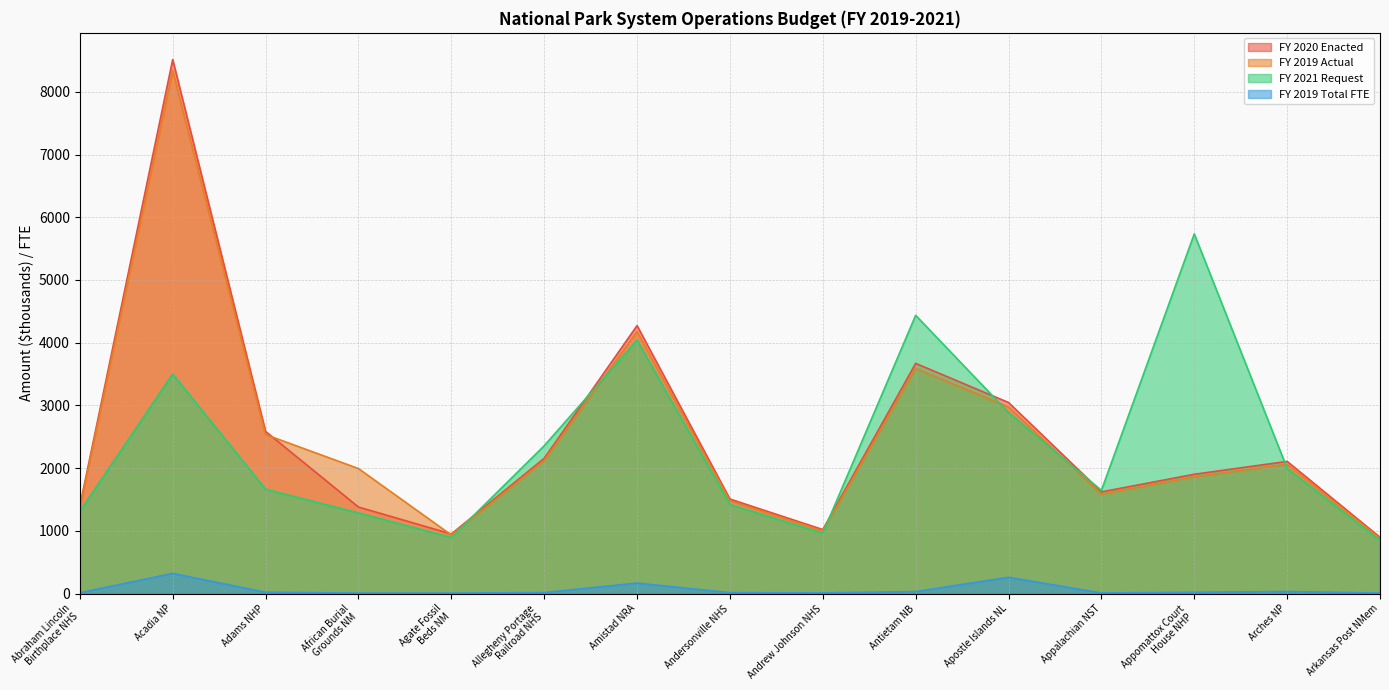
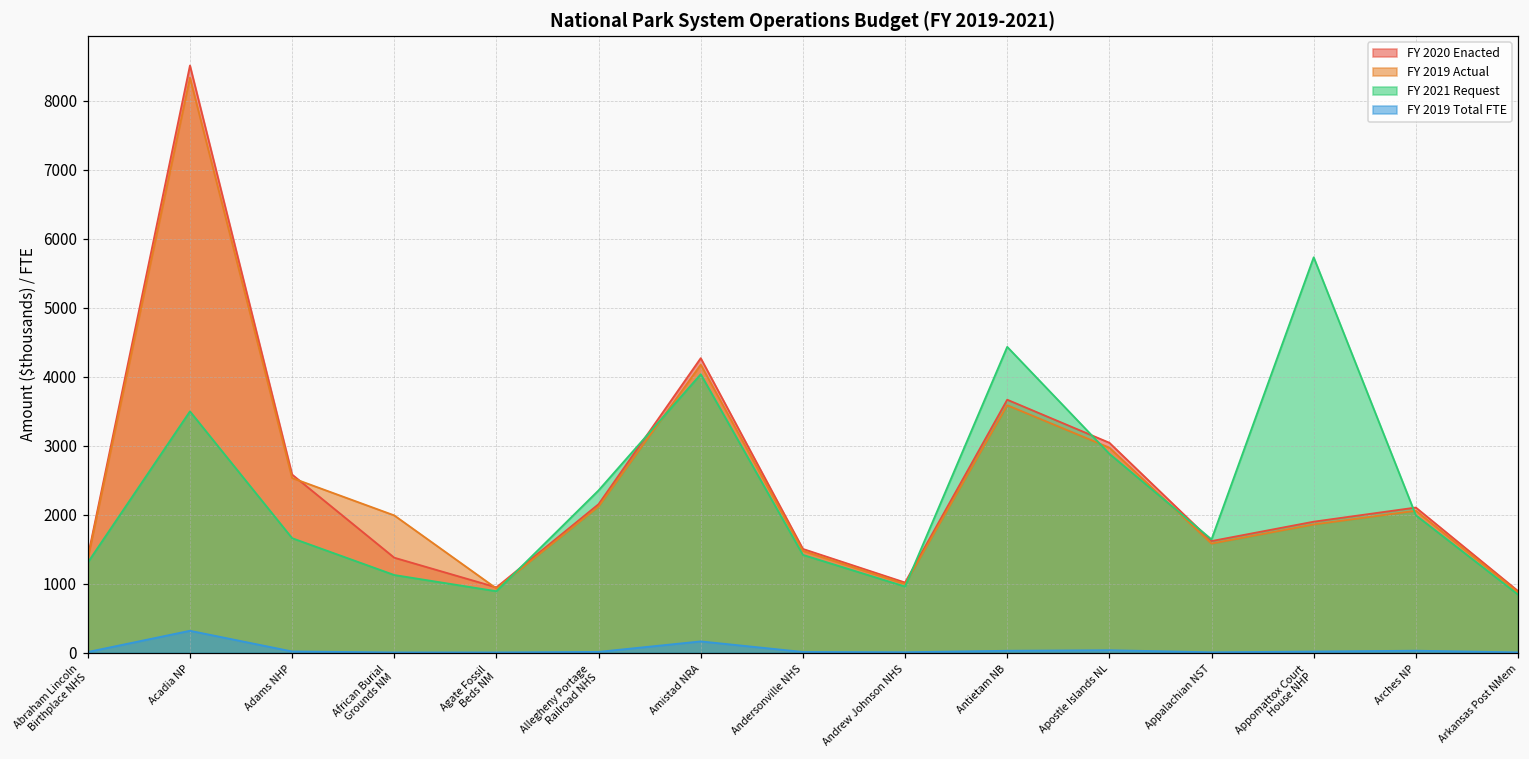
  {
    "FY 2021 Request": {
      "Abraham Lincoln Birthplace NHS": 1300,
      "Acadia NP": 3500,
      "Adams NHP": 1700,
-     "African Burial Grounds NM": 1300,
+     "African Burial Grounds NM": 1100,
      "Allegheny Portage Railroad NHS": 2400,
      "Amistad NRA": 4000,
      "Andersonville NHS": 1400,
      "Antietam NB": 4400,
      "Apostle Islands NL": 2900,
      "Appomattox Court House NHP": 5700,
      "Arches NP": 2000
    },
    "FY 2019 Total FTE": {
      "Abraham Lincoln Birthplace NHS": 0,
      "Acadia NP": 300,
      "Adams NHP": 0,
      "African Burial Grounds NM": 0,
      "Agate Fossil Beds NM": 0,
      "Allegheny Portage Railroad NHS": 0,
      "Amistad NRA": 200,
      "Andersonville NHS": 0,
      "Andrew Johnson NHS": 0,
      "Antietam NB": 0,
-     "Apostle Islands NL": 300,
+     "Apostle Islands NL": 0,
      "Appalachian NST": 0,
      "Appomattox Court House NHP": 0,
      "Arches NP": 0,
      "Arkansas Post NMem": 0
    }
  }
